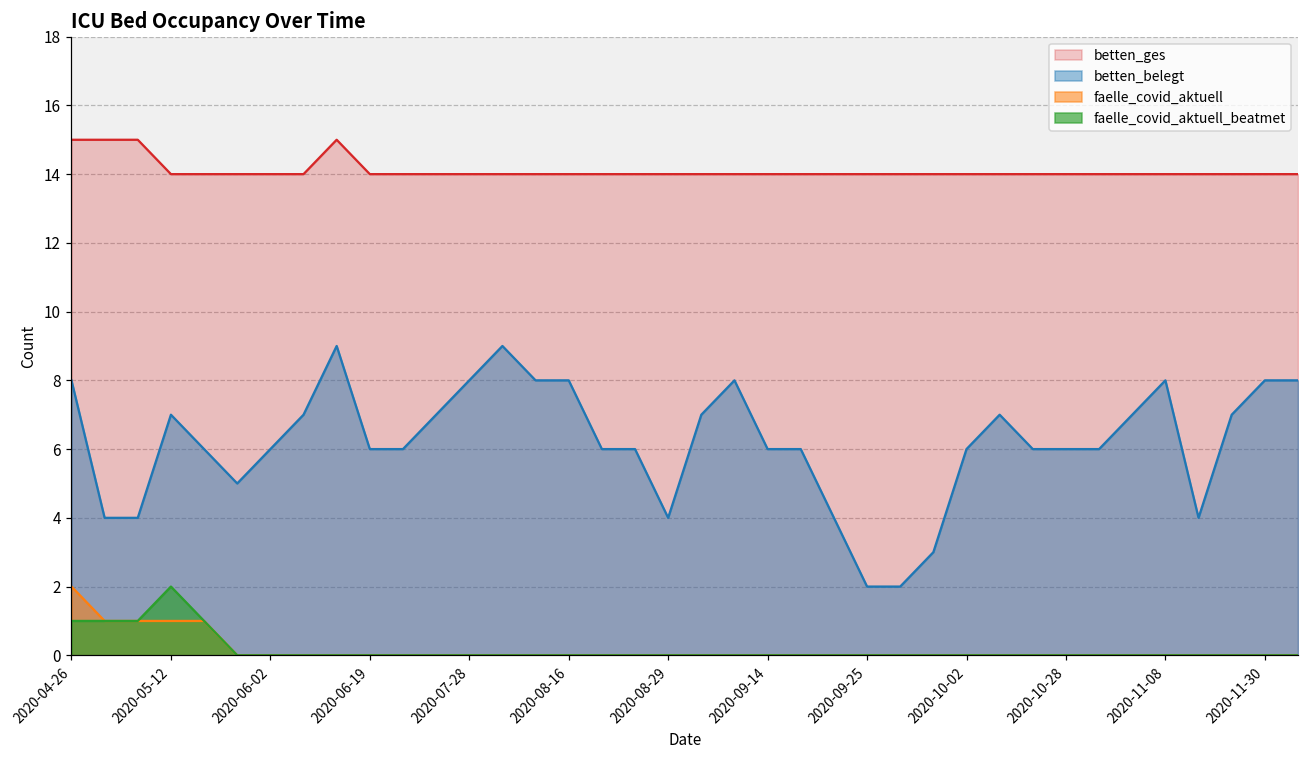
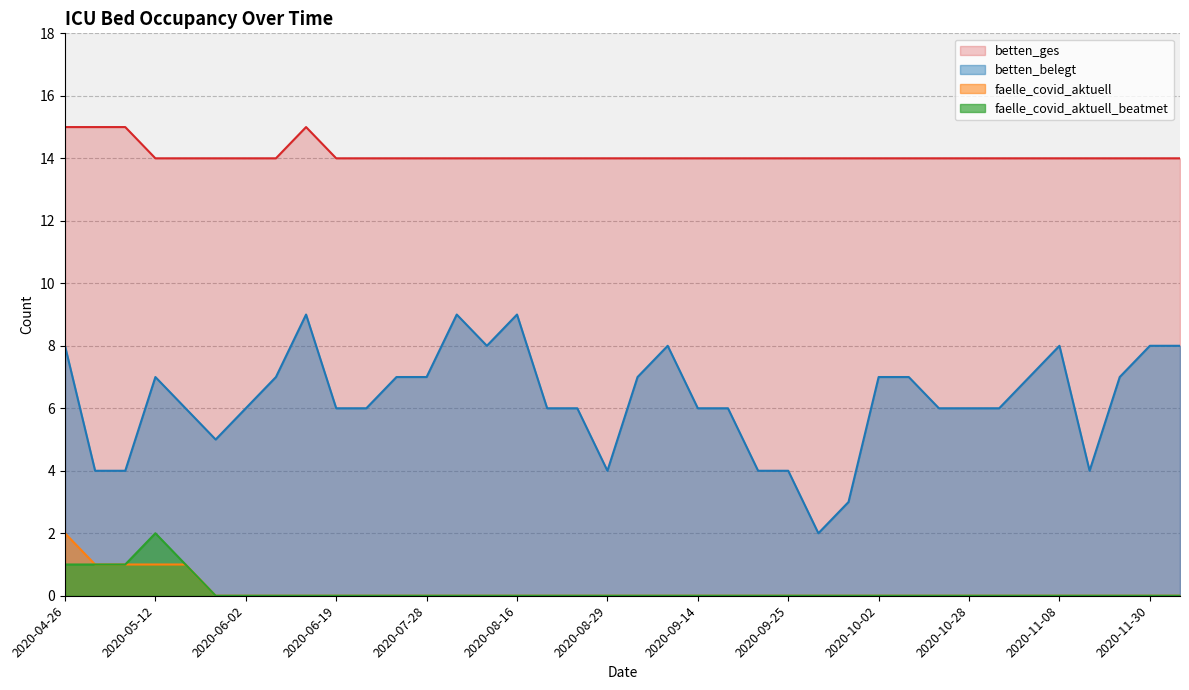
  {
    "betten_ges": {
      "2020-04-26": 15,
      "2020-05-12": 14,
      "2020-06-02": 14,
      "2020-06-19": 14,
      "2020-07-28": 14,
      "2020-08-16": 14,
      "2020-08-29": 14,
      "2020-09-14": 14,
      "2020-09-25": 14,
      "2020-10-02": 14,
      "2020-10-28": 14,
      "2020-11-08": 14,
      "2020-11-30": 14
    },
    "betten_belegt": {
      "2020-04-26": 8,
      "2020-05-12": 7,
      "2020-06-02": 6,
      "2020-06-19": 6,
-     "2020-07-28": 8,
-     "2020-08-16": 8,
+     "2020-07-28": 7,
+     "2020-08-16": 9,
      "2020-08-29": 4,
      "2020-09-14": 6,
-     "2020-09-25": 2,
-     "2020-10-02": 6,
+     "2020-09-25": 4,
+     "2020-10-02": 7,
      "2020-10-28": 6,
      "2020-11-08": 8,
      "2020-11-30": 8
    },
    "faelle_covid_aktuell": {
      "2020-04-26": 2,
      "2020-05-12": 1
    },
    "faelle_covid_aktuell_beatmet": {
      "2020-04-26": 1,
      "2020-05-12": 2
    }
  }
